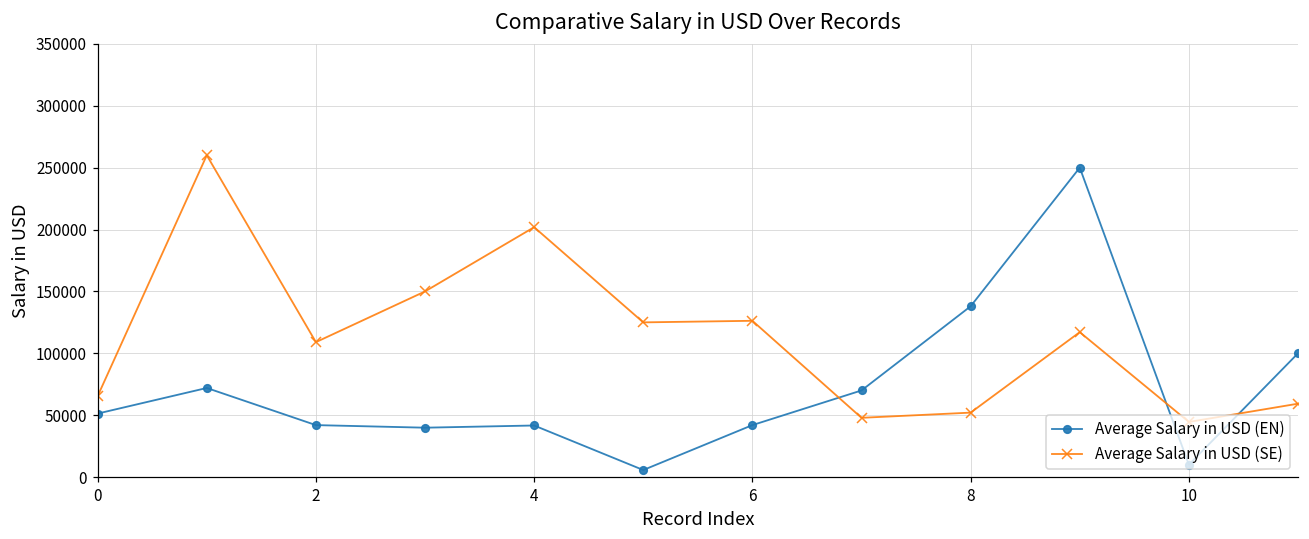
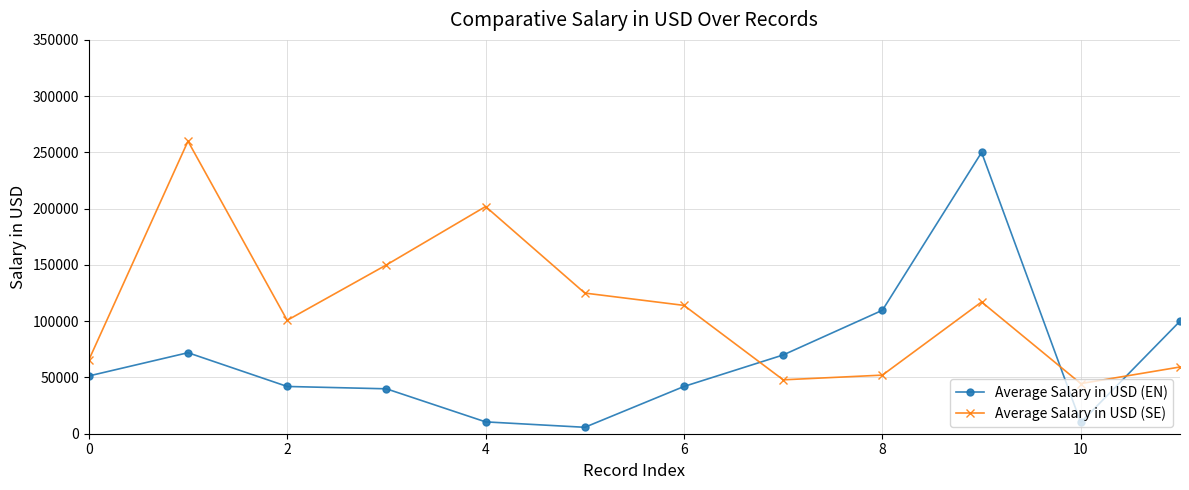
  {
    "Average Salary in USD (EN)": {
      "0": 51000,
      "2": 42000,
-     "4": 42000,
+     "4": 11000,
      "6": 42000,
-     "8": 138000
+     "8": 110000
    },
    "Average Salary in USD (SE)": {
      "0": 65000,
-     "2": 109000,
+     "2": 101000,
      "4": 202000,
-     "6": 126000,
+     "6": 114000,
      "8": 52000
    }
  }
